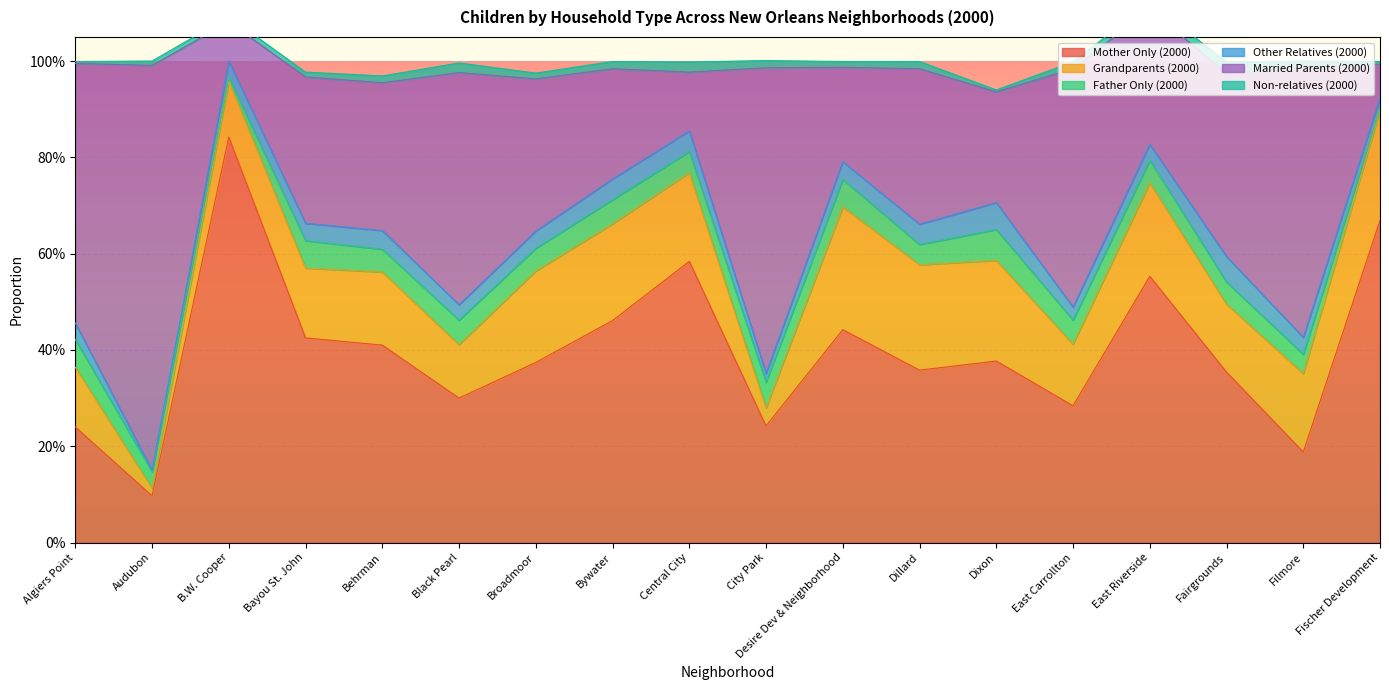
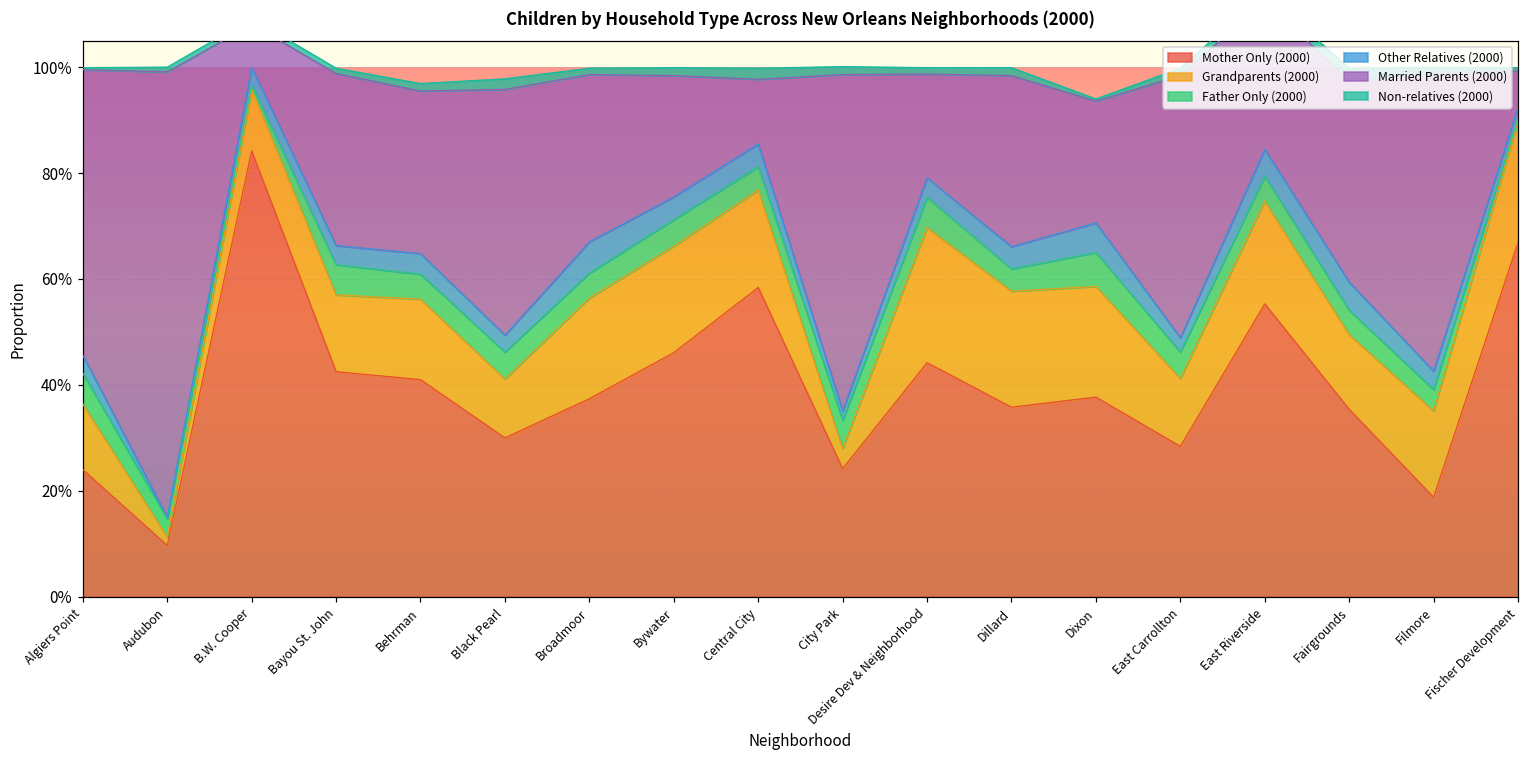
  {
    "Mother Only (2000)": {
      "Algiers Point": "24%",
      "Audubon": "10%",
      "B.W. Cooper": "84%",
      "Bayou St. John": "43%",
      "Behrman": "41%",
      "Black Pearl": "30%",
      "Broadmoor": "37%",
      "Bywater": "46%",
      "Central City": "58%",
      "City Park": "24%",
      "Desire Dev & Neighborhood": "44%",
      "Dillard": "36%",
      "Dixon": "38%",
      "East Carrollton": "28%",
      "East Riverside": "55%",
      "Fairgrounds": "35%",
      "Filmore": "19%",
      "Fischer Development": "67%"
    },
    "Grandparents (2000)": {
      "Algiers Point": "12%",
      "Audubon": "2%",
      "B.W. Cooper": "12%",
      "Bayou St. John": "14%",
      "Behrman": "15%",
      "Black Pearl": "11%",
      "Broadmoor": "19%",
      "Bywater": "20%",
      "Central City": "18%",
      "City Park": "4%",
      "Desire Dev & Neighborhood": "26%",
      "Dillard": "22%",
      "Dixon": "21%",
      "East Carrollton": "13%",
      "East Riverside": "19%",
      "Fairgrounds": "14%",
      "Filmore": "16%"
    },
    "Other Relatives (2000)": {
      "Algiers Point": "3%",
      "B.W. Cooper": "3%",
      "Bayou St. John": "4%",
      "Behrman": "4%",
      "Black Pearl": "3%",
-     "Broadmoor": "4%",
+     "Broadmoor": "6%",
      "Bywater": "4%",
      "Central City": "4%",
      "City Park": "2%",
      "Desire Dev & Neighborhood": "4%",
      "Dillard": "4%",
      "Dixon": "6%",
      "East Carrollton": "3%",
-     "East Riverside": "3%",
+     "East Riverside": "5%",
      "Fairgrounds": "5%",
      "Filmore": "3%",
      "Fischer Development": "2%"
    },
    "Married Parents (2000)": {
      "Audubon": "84%",
-     "Bayou St. John": "30%",
+     "Bayou St. John": "32%",
      "Behrman": "31%",
-     "Black Pearl": "48%",
+     "Black Pearl": "46%",
      "Broadmoor": "32%",
      "Bywater": "23%",
      "Central City": "12%",
      "City Park": "64%",
      "Desire Dev & Neighborhood": "20%",
      "Dillard": "32%",
      "Fischer Development": "7%"
    }
  }
